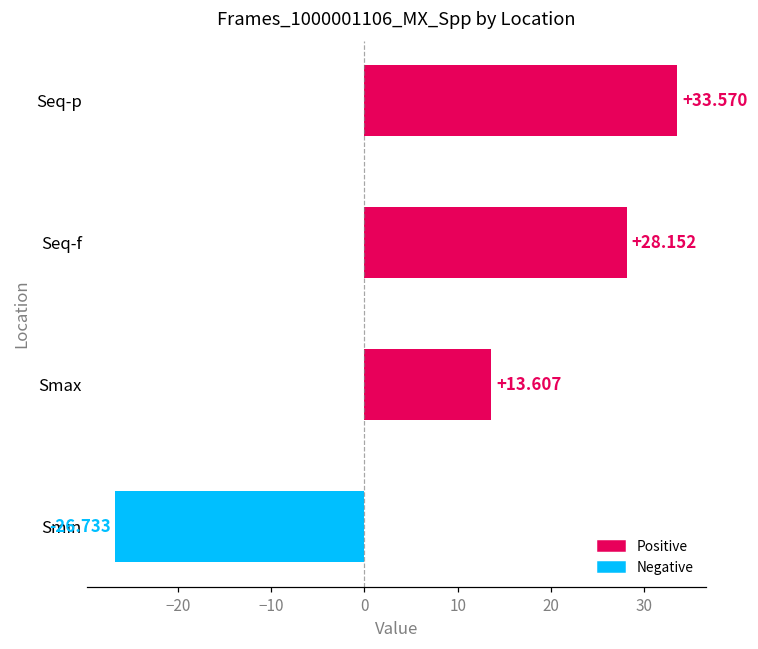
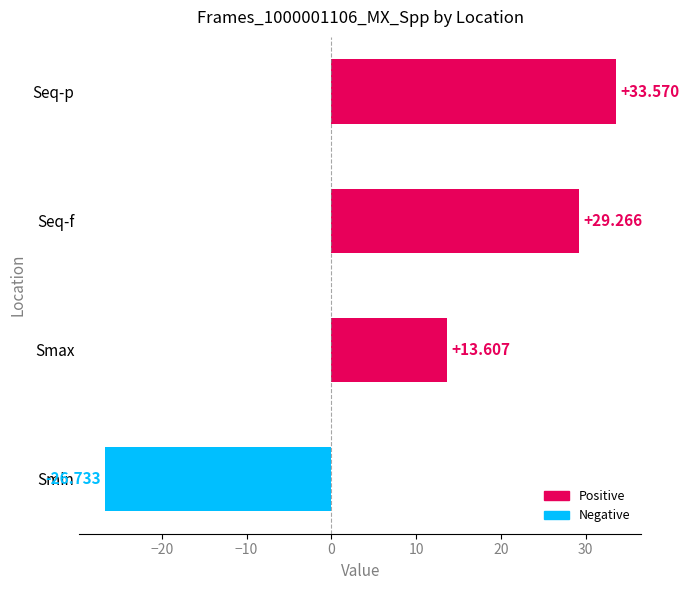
  {
    "Seq-p": "+33.570",
-   "Seq-f": "+28.152",
+   "Seq-f": "+29.266",
    "Smax": "+13.607",
    "Smin": "-26.733"
  }
